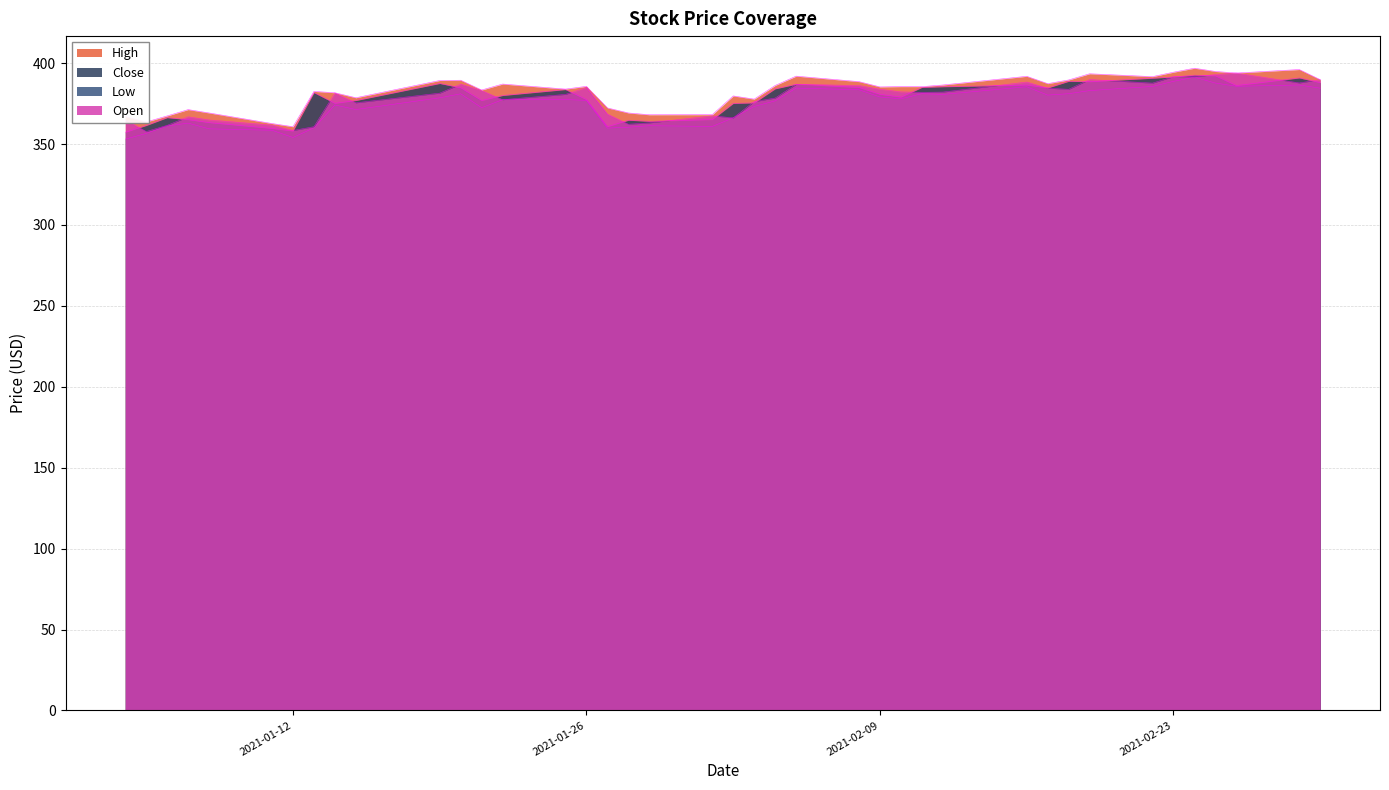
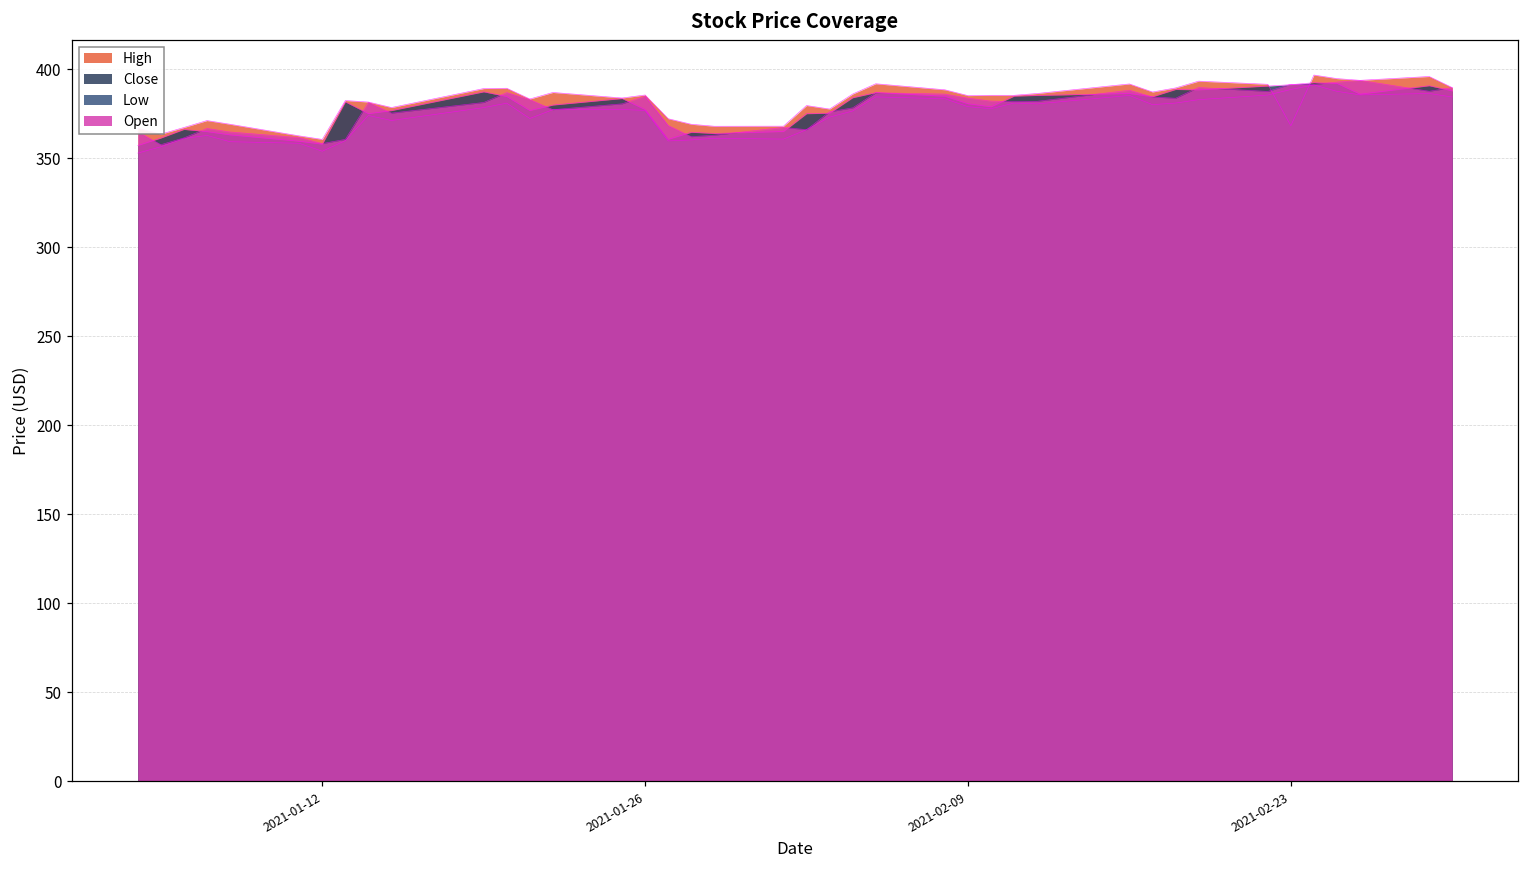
  {
    "High": {
      "2021-01-12": 361,
-     "2021-02-23": 394
+     "2021-02-23": 368
    }
  }
